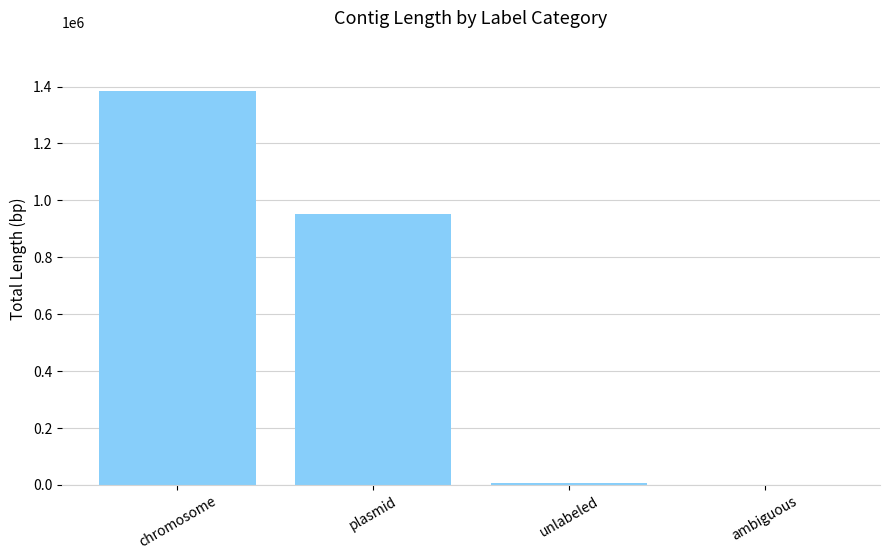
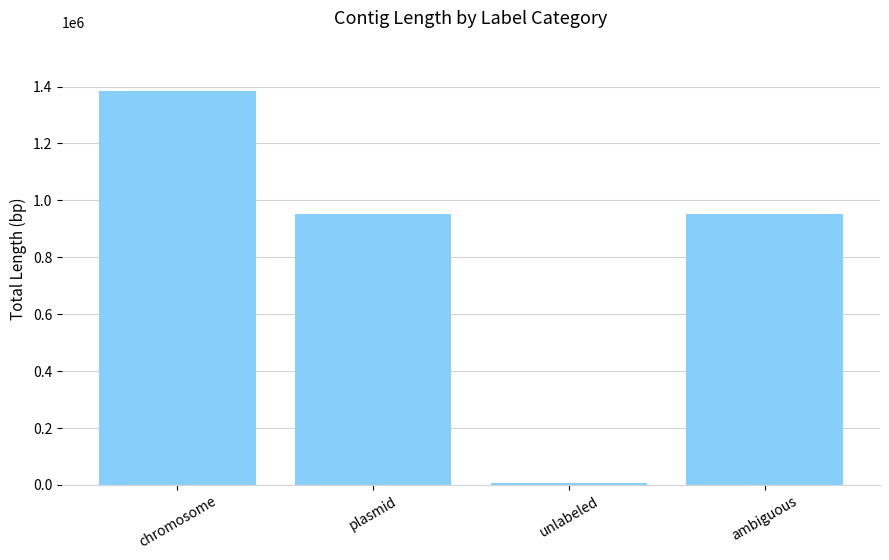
  {
    "chromosome": 1380000,
    "plasmid": 950000,
-   "ambiguous": 0
+   "ambiguous": 950000
  }
